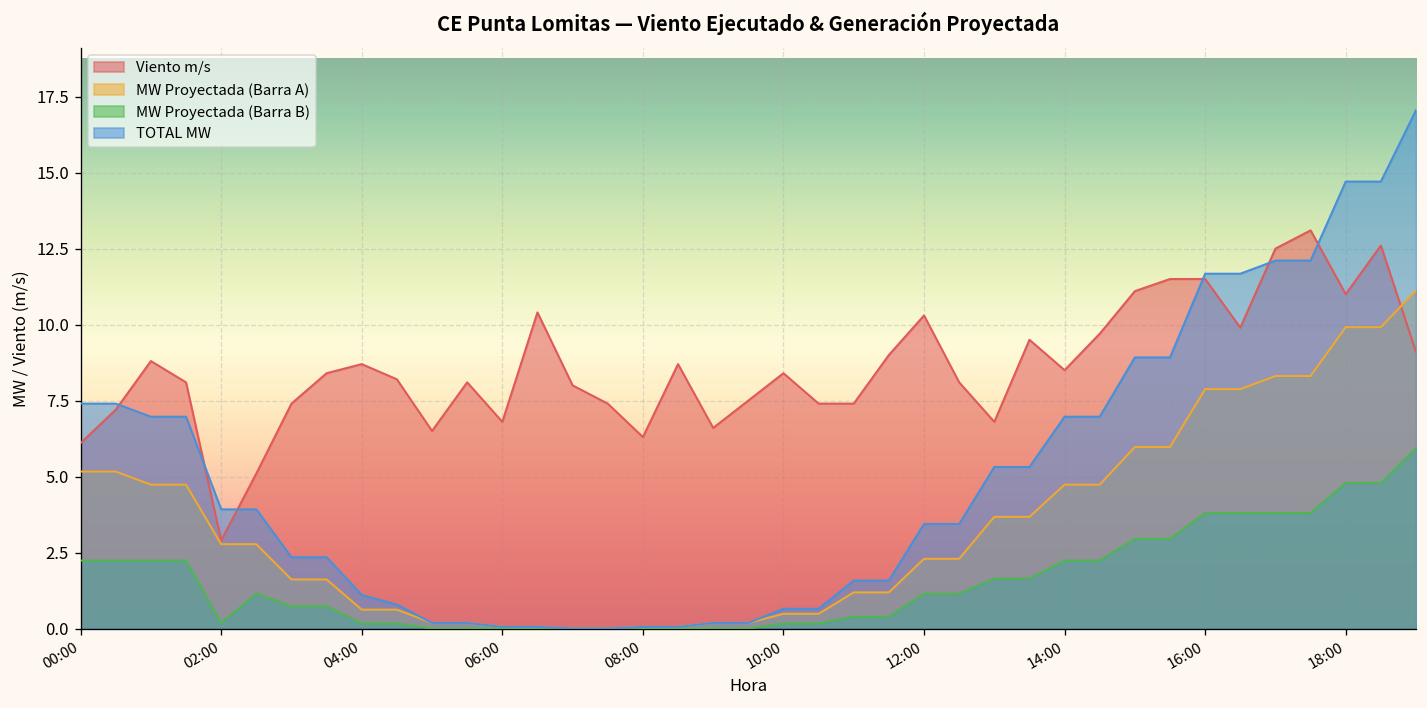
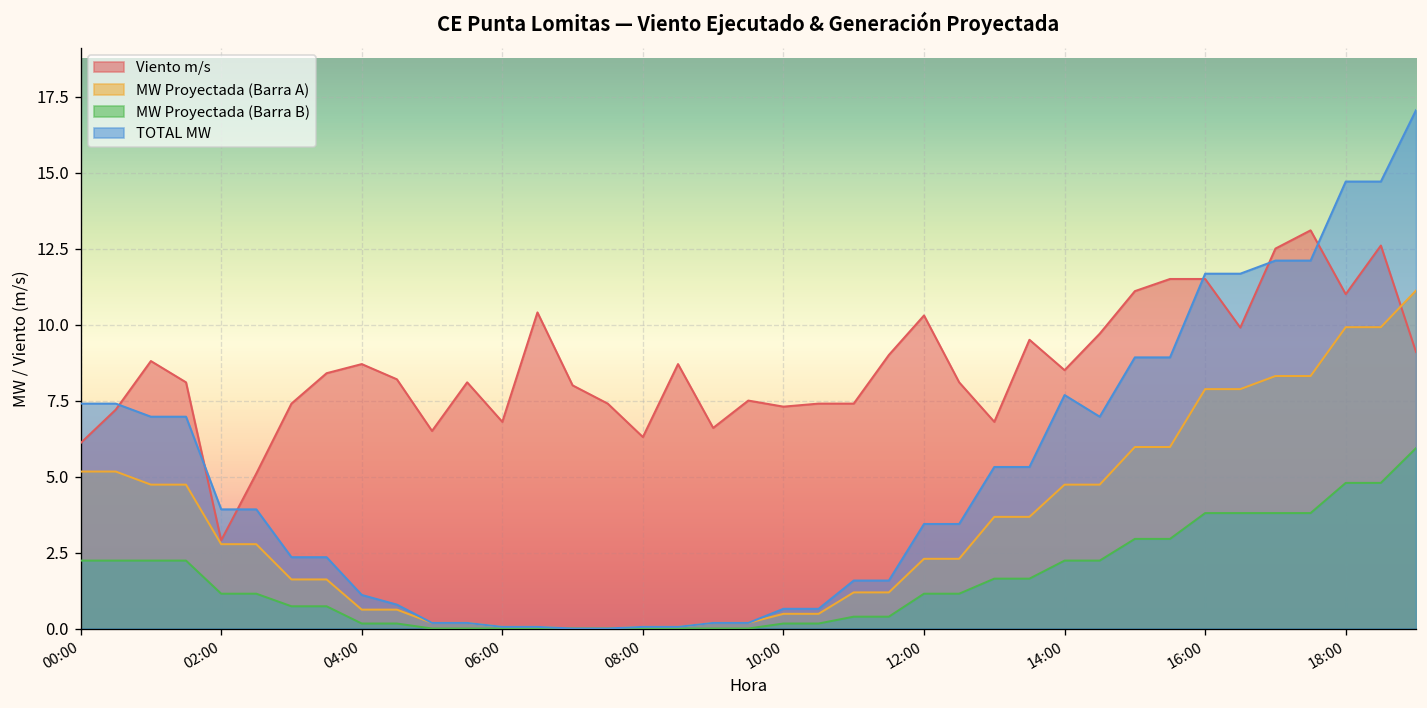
  {
    "Viento m/s": {
      "00:00": 6.1,
      "02:00": 2.9,
      "04:00": 8.7,
      "06:00": 6.8,
      "08:00": 6.3,
-     "10:00": 8.4,
+     "10:00": 7.3,
      "12:00": 10.3,
      "14:00": 8.5,
      "16:00": 11.5,
      "18:00": 11.0
    },
    "MW Proyectada (Barra A)": {
      "00:00": 5.2,
      "02:00": 2.8,
      "04:00": 0.6,
      "10:00": 0.5,
      "12:00": 2.3,
      "14:00": 4.7,
      "16:00": 7.9,
      "18:00": 9.9
    },
    "MW Proyectada (Barra B)": {
      "00:00": 2.2,
-     "02:00": 0.2,
+     "02:00": 1.1,
      "04:00": 0.2,
      "10:00": 0.2,
      "12:00": 1.1,
      "14:00": 2.2,
      "16:00": 3.8,
      "18:00": 4.8
    },
    "TOTAL MW": {
      "00:00": 7.4,
      "02:00": 3.9,
      "04:00": 1.1,
      "10:00": 0.6,
      "12:00": 3.4,
-     "14:00": 7.0,
+     "14:00": 7.7,
      "16:00": 11.7,
      "18:00": 14.7
    }
  }
